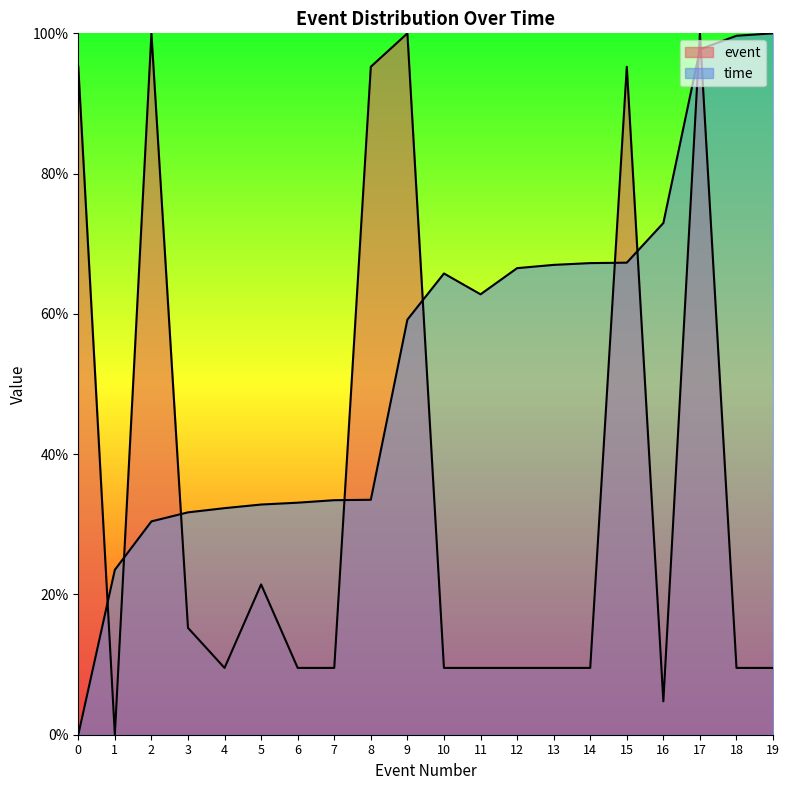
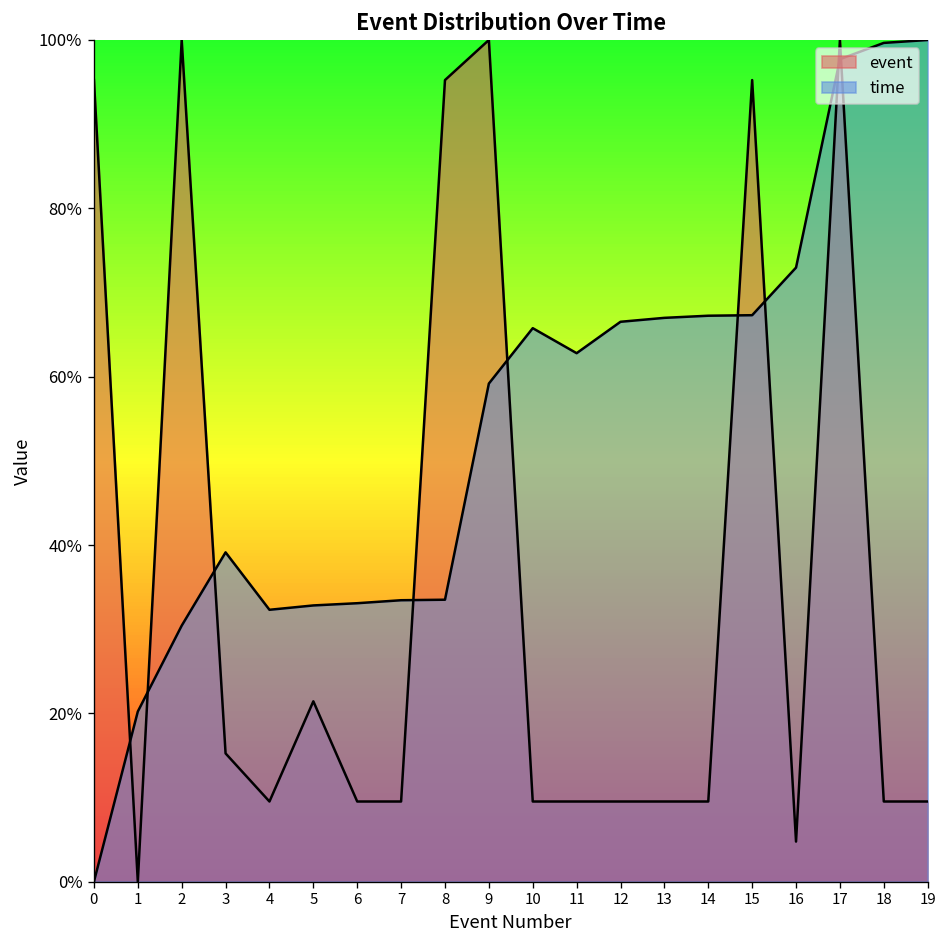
  {
    "event": {
      "0": "95%",
      "1": "0%",
      "2": "100%",
      "3": "15%",
      "4": "10%",
      "5": "21%",
      "6": "10%",
      "7": "10%",
      "8": "95%",
      "9": "100%",
      "10": "10%",
      "11": "10%",
      "12": "10%",
      "13": "10%",
      "14": "10%",
      "15": "95%",
      "16": "5%",
      "17": "100%",
      "18": "10%",
      "19": "10%"
    },
    "time": {
      "0": "0%",
-     "1": "24%",
+     "1": "20%",
      "2": "30%",
-     "3": "32%",
+     "3": "39%",
      "4": "32%",
      "5": "33%",
      "6": "33%",
      "7": "33%",
      "8": "33%",
      "9": "59%",
      "10": "66%",
      "11": "63%",
      "12": "67%",
      "13": "67%",
      "14": "67%",
      "15": "67%",
      "16": "73%",
      "18": "100%",
      "19": "100%"
    }
  }
